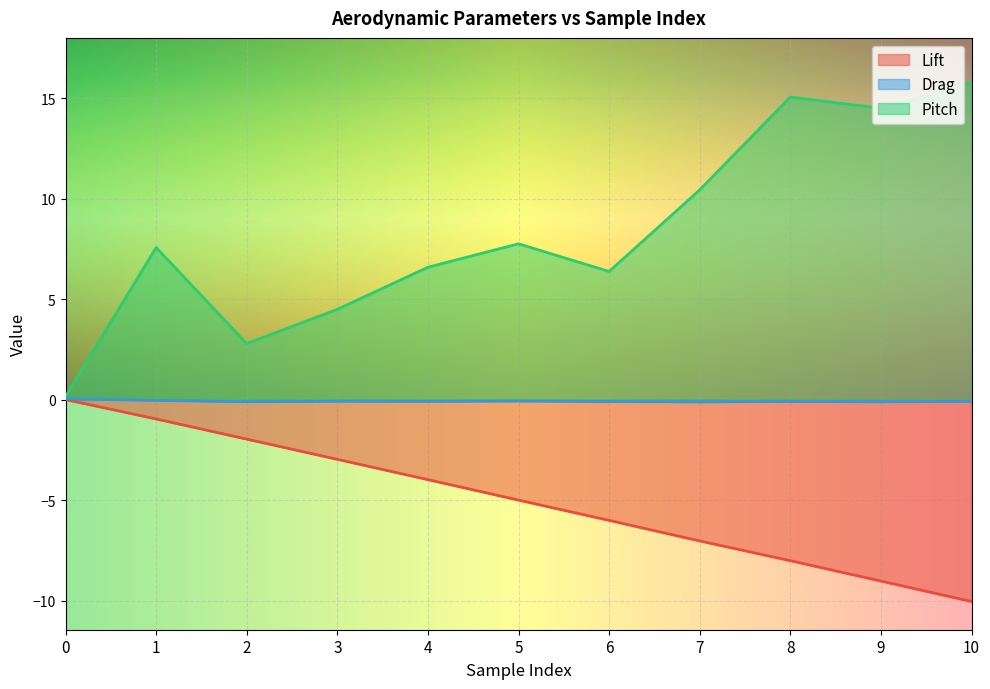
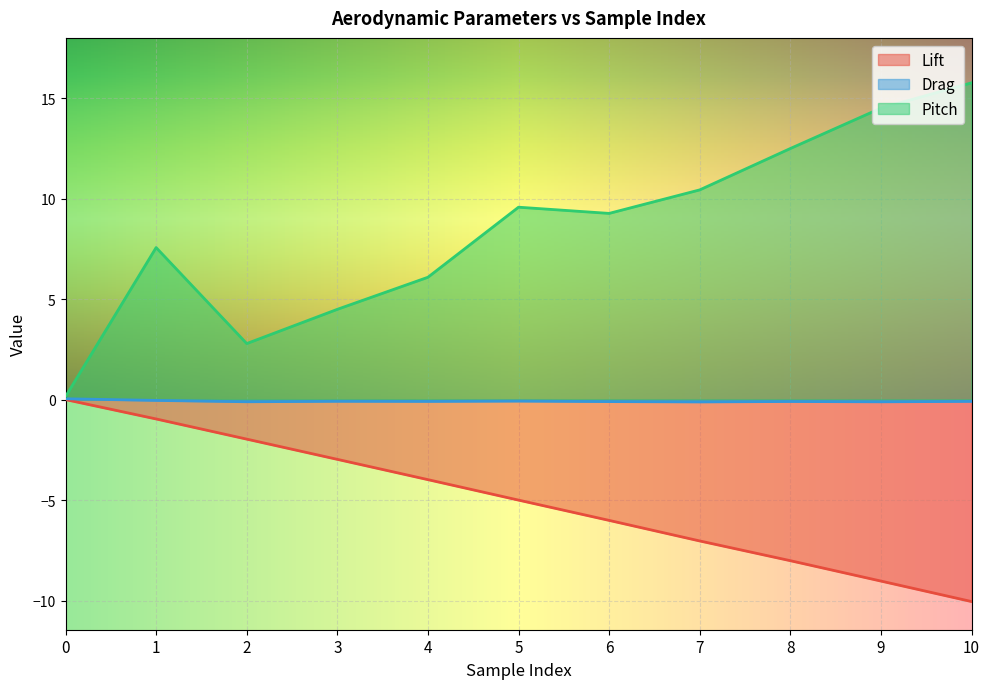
  {
    "Pitch": {
      "1": 7.6,
      "2": 2.8,
      "3": 4.5,
-     "4": 6.6,
-     "5": 7.8,
-     "6": 6.4,
+     "4": 6.1,
+     "5": 9.6,
+     "6": 9.3,
      "7": 10.4,
-     "8": 15.1,
+     "8": 12.5,
      "10": 15.8
    }
  }
